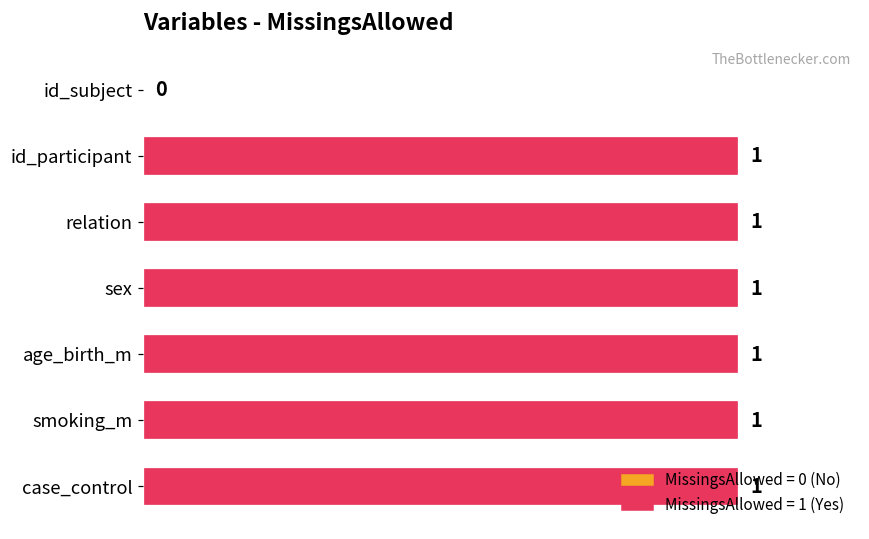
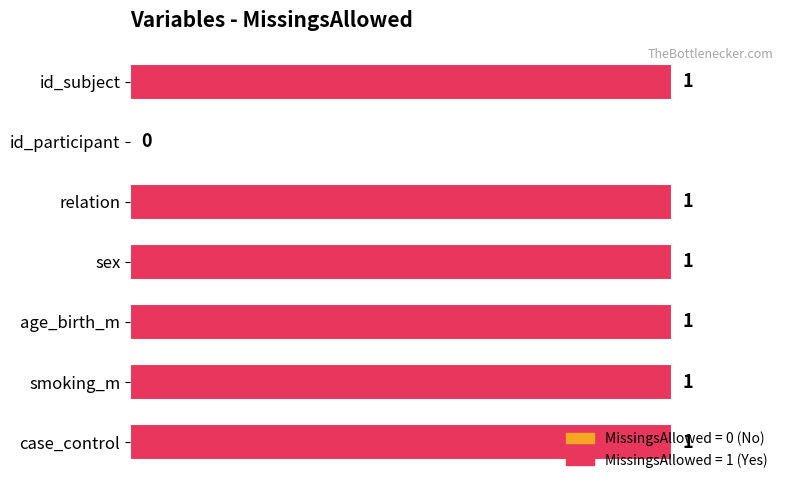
  {
-   "id_subject": 0,
-   "id_participant": 1,
+   "id_subject": 1,
+   "id_participant": 0,
    "relation": 1,
    "sex": 1,
    "age_birth_m": 1,
    "smoking_m": 1,
    "case_control": 1
  }
